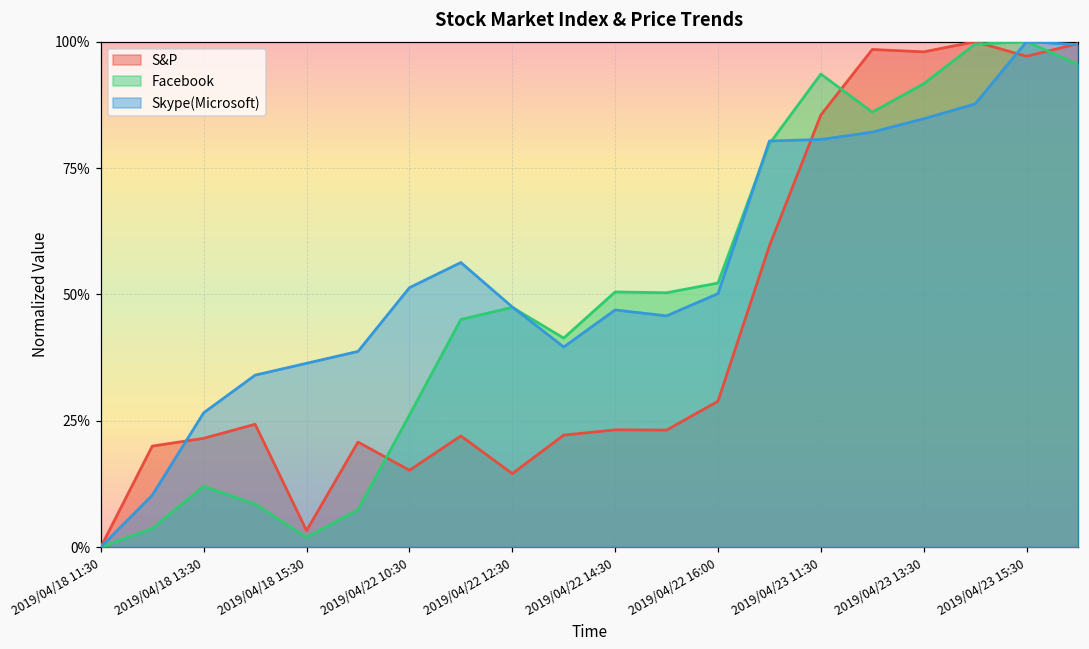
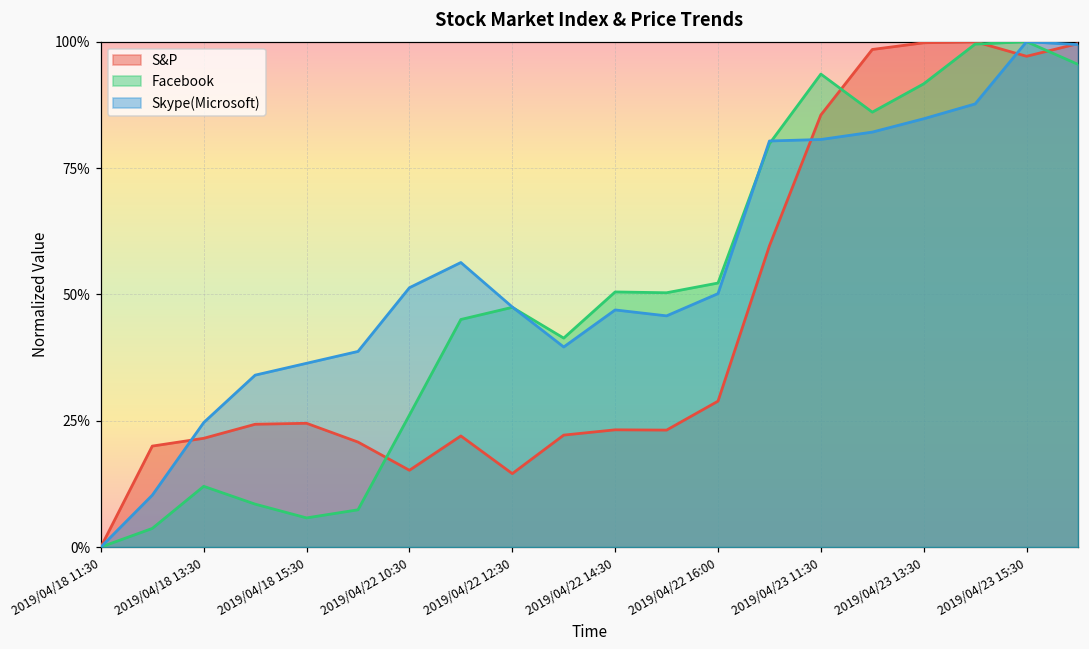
  {
    "S&P": {
      "2019/04/18 13:30": "22%",
-     "2019/04/18 15:30": "3%",
+     "2019/04/18 15:30": "24%",
      "2019/04/22 10:30": "15%",
      "2019/04/22 12:30": "15%",
      "2019/04/22 14:30": "23%",
      "2019/04/22 16:00": "29%",
      "2019/04/23 11:30": "85%",
-     "2019/04/23 13:30": "98%",
+     "2019/04/23 13:30": "100%",
      "2019/04/23 15:30": "97%"
    },
    "Facebook": {
      "2019/04/18 13:30": "12%",
-     "2019/04/18 15:30": "2%",
+     "2019/04/18 15:30": "6%",
      "2019/04/22 10:30": "26%",
      "2019/04/22 14:30": "50%",
      "2019/04/22 16:00": "52%",
      "2019/04/23 11:30": "94%",
      "2019/04/23 13:30": "92%"
    },
    "Skype(Microsoft)": {
-     "2019/04/18 13:30": "27%",
+     "2019/04/18 13:30": "25%",
      "2019/04/18 15:30": "36%",
      "2019/04/22 10:30": "51%",
      "2019/04/22 14:30": "47%",
      "2019/04/22 16:00": "50%",
      "2019/04/23 11:30": "81%",
      "2019/04/23 13:30": "85%"
    }
  }
